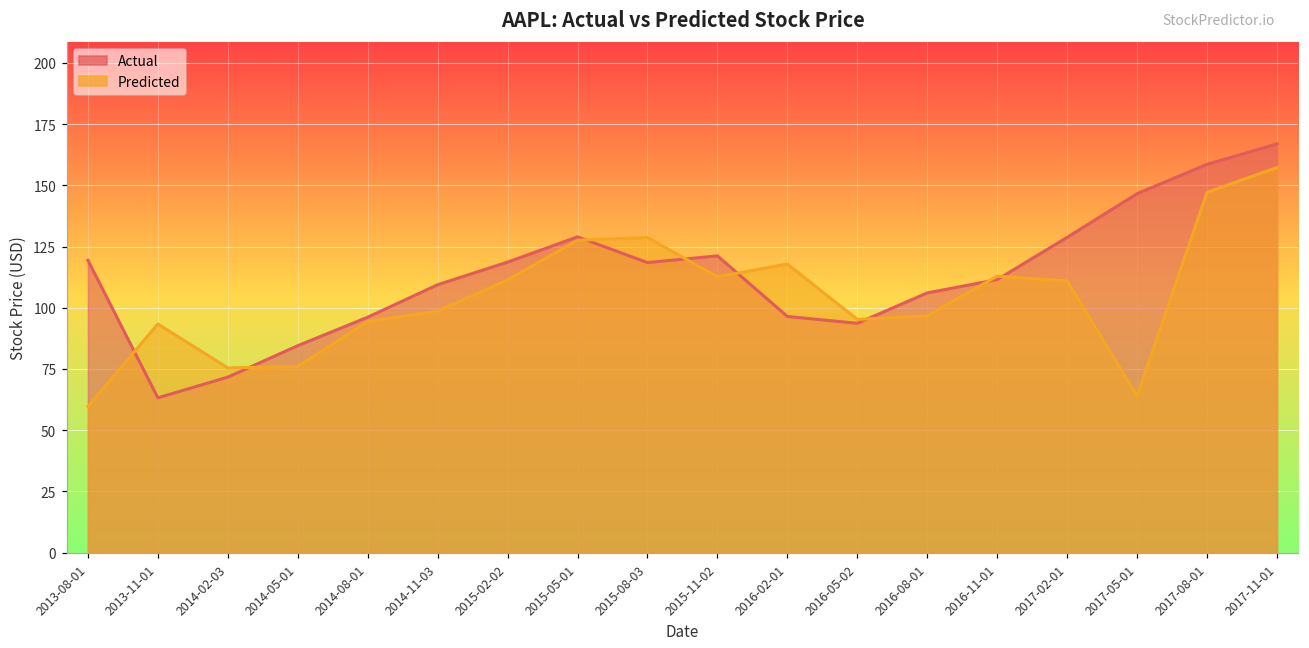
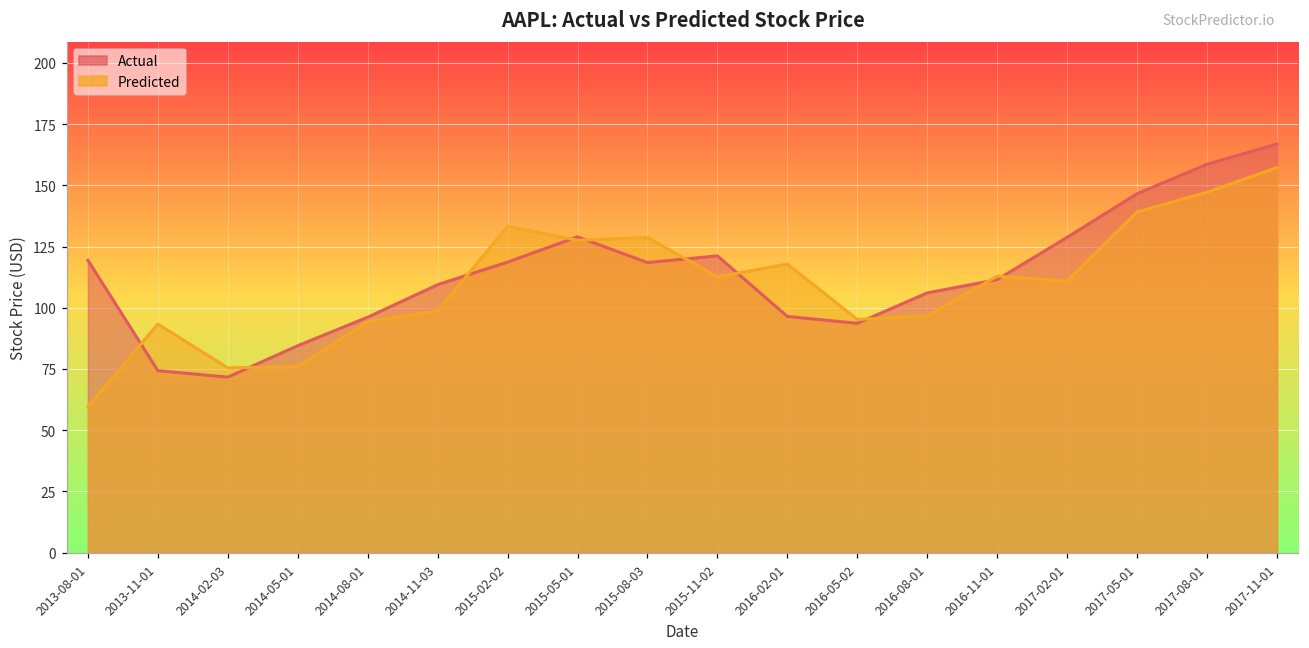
  {
    "Actual": {
      "2013-08-01": 119,
-     "2013-11-01": 63,
+     "2013-11-01": 74,
      "2014-02-03": 72,
      "2014-05-01": 85,
      "2014-08-01": 96,
      "2014-11-03": 109,
      "2015-02-02": 119,
      "2015-05-01": 129,
      "2015-08-03": 118,
      "2015-11-02": 121,
      "2016-02-01": 96,
      "2016-05-02": 94,
      "2016-08-01": 106,
      "2016-11-01": 111,
      "2017-02-01": 129,
      "2017-05-01": 147,
      "2017-08-01": 159,
      "2017-11-01": 167
    },
    "Predicted": {
      "2013-08-01": 60,
      "2013-11-01": 93,
      "2014-02-03": 75,
      "2014-05-01": 76,
      "2014-08-01": 94,
      "2014-11-03": 99,
-     "2015-02-02": 111,
+     "2015-02-02": 133,
      "2015-05-01": 128,
      "2015-08-03": 129,
      "2015-11-02": 113,
      "2016-02-01": 118,
      "2016-05-02": 95,
      "2016-08-01": 97,
      "2016-11-01": 113,
      "2017-02-01": 111,
-     "2017-05-01": 64,
+     "2017-05-01": 139,
      "2017-08-01": 147,
      "2017-11-01": 157
    }
  }
